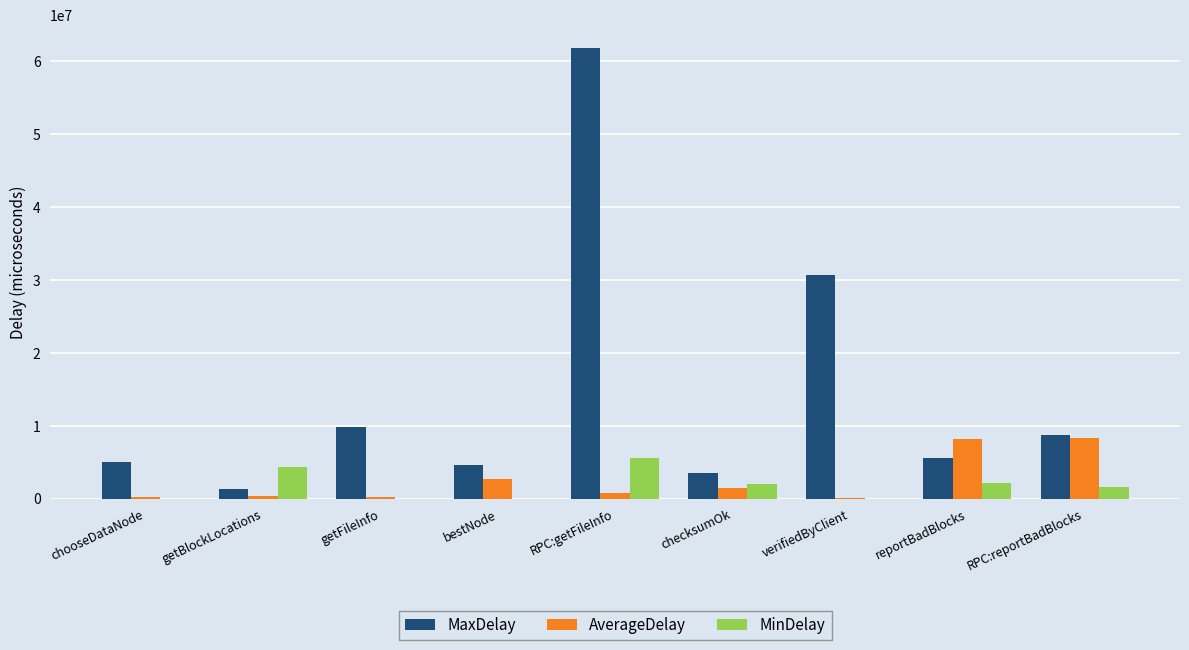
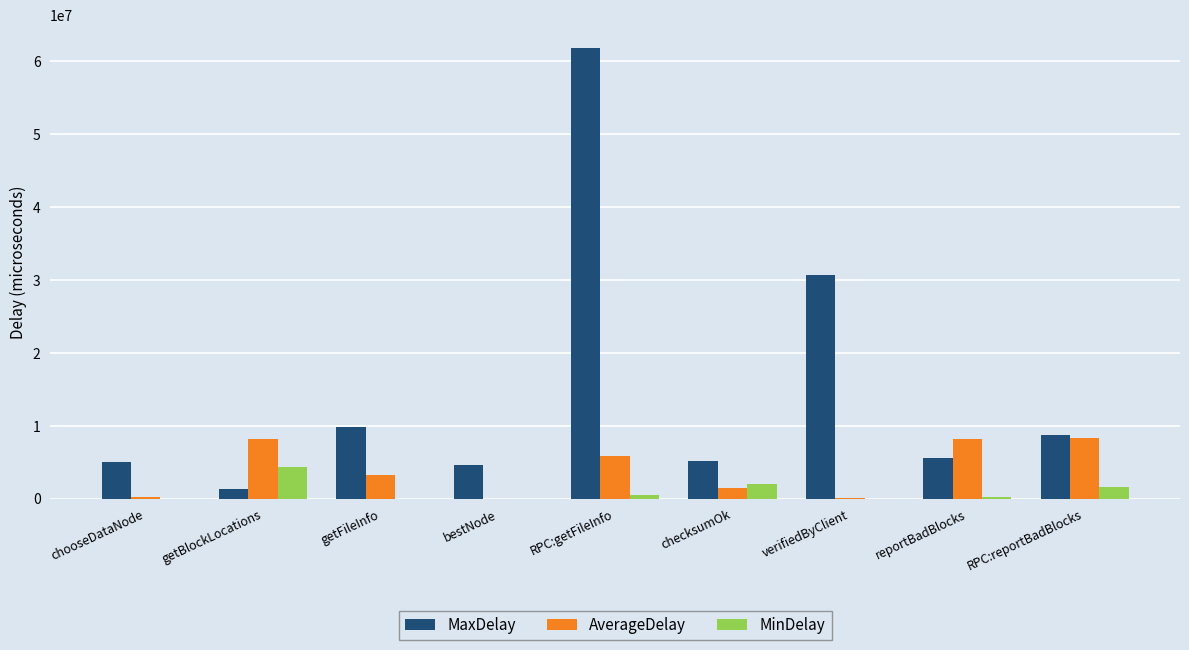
  {
    "MaxDelay": {
      "chooseDataNode": 5000000,
      "getBlockLocations": 1000000,
      "getFileInfo": 10000000,
      "bestNode": 5000000,
      "RPC:getFileInfo": 62000000,
-     "checksumOk": 4000000,
+     "checksumOk": 5000000,
      "verifiedByClient": 31000000,
      "reportBadBlocks": 6000000,
      "RPC:reportBadBlocks": 9000000
    },
    "AverageDelay": {
-     "getBlockLocations": 0,
-     "getFileInfo": 0,
-     "bestNode": 3000000,
-     "RPC:getFileInfo": 1000000,
+     "getBlockLocations": 8000000,
+     "getFileInfo": 3000000,
+     "bestNode": 0,
+     "RPC:getFileInfo": 6000000,
      "checksumOk": 2000000,
      "reportBadBlocks": 8000000,
      "RPC:reportBadBlocks": 8000000
    },
    "MinDelay": {
      "chooseDataNode": 0,
      "getBlockLocations": 4000000,
      "getFileInfo": 0,
      "bestNode": 0,
-     "RPC:getFileInfo": 6000000,
+     "RPC:getFileInfo": 0,
      "checksumOk": 2000000,
      "verifiedByClient": 0,
-     "reportBadBlocks": 2000000,
+     "reportBadBlocks": 0,
      "RPC:reportBadBlocks": 2000000
    }
  }
